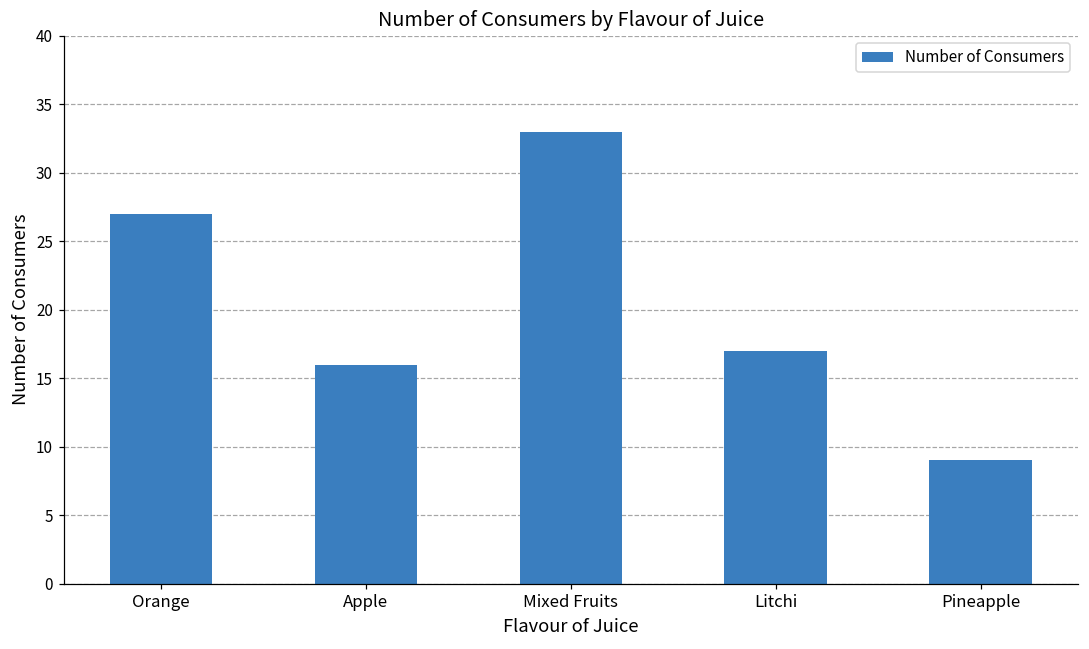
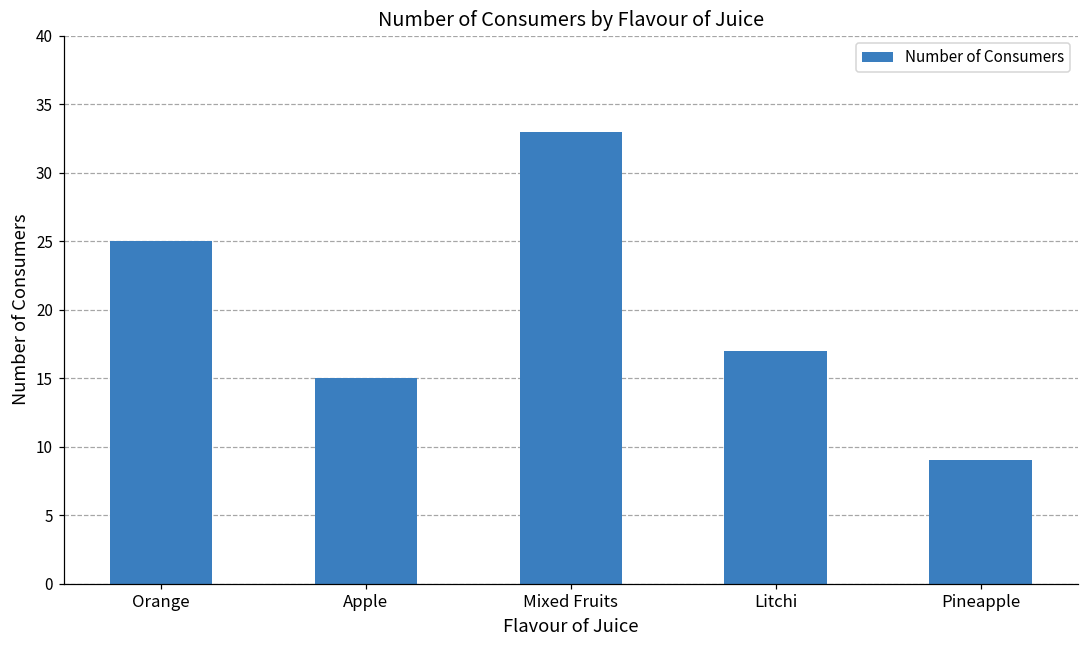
  {
-   "Orange": 27,
-   "Apple": 16,
+   "Orange": 25,
+   "Apple": 15,
    "Mixed Fruits": 33,
    "Litchi": 17,
    "Pineapple": 9
  }
